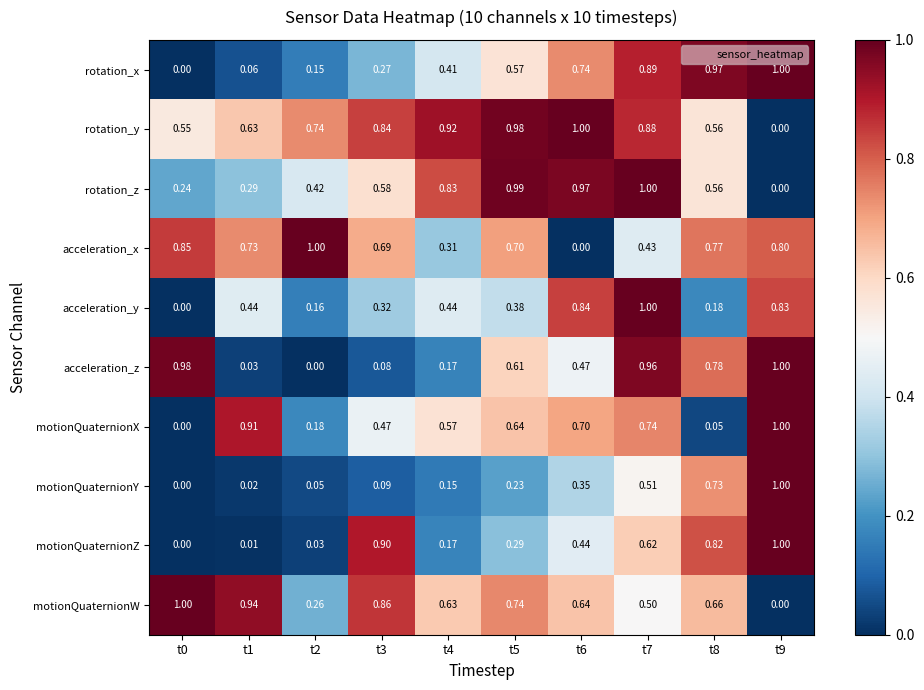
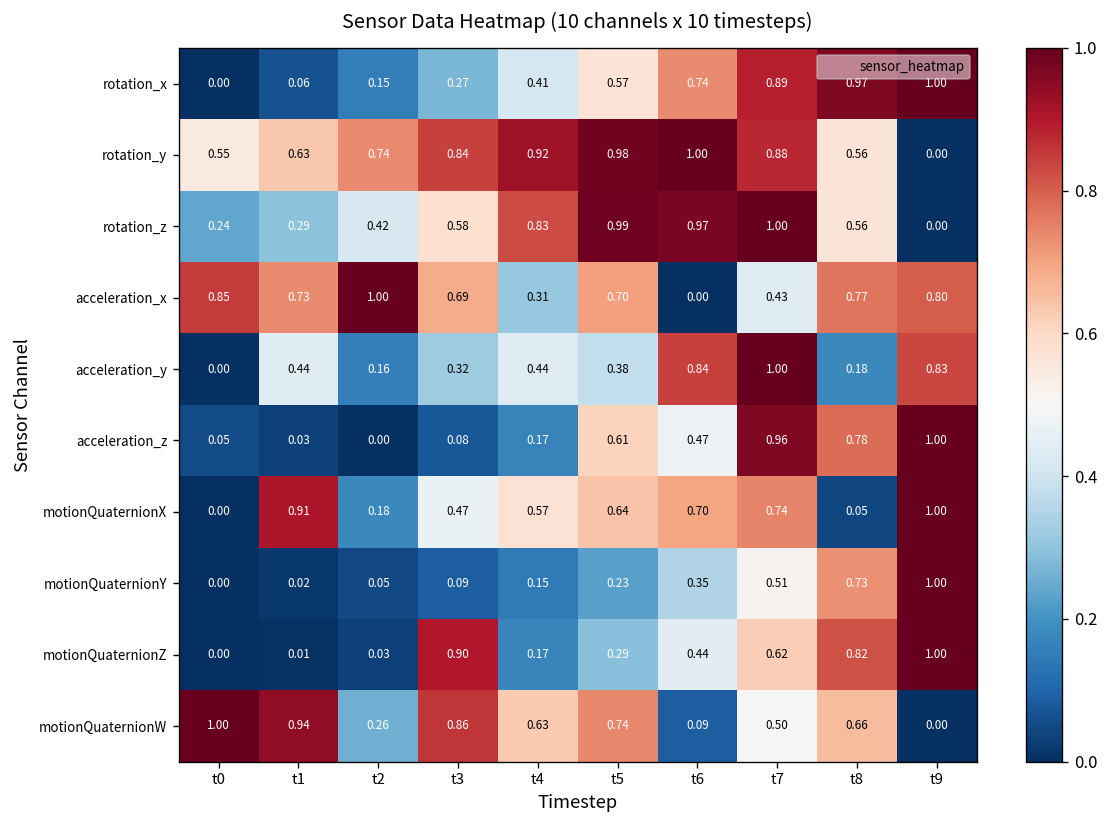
  {
    "rotation_x": {
      "t0": 0.00,
      "t1": 0.06,
      "t2": 0.15,
      "t3": 0.27,
      "t4": 0.41,
      "t5": 0.57,
      "t6": 0.74,
      "t7": 0.89,
      "t8": 0.97,
      "t9": 1.00
    },
    "rotation_y": {
      "t0": 0.55,
      "t1": 0.63,
      "t2": 0.74,
      "t3": 0.84,
      "t4": 0.92,
      "t5": 0.98,
      "t6": 1.00,
      "t7": 0.88,
      "t8": 0.56,
      "t9": 0.00
    },
    "rotation_z": {
      "t0": 0.24,
      "t1": 0.29,
      "t2": 0.42,
      "t3": 0.58,
      "t4": 0.83,
      "t5": 0.99,
      "t6": 0.97,
      "t7": 1.00,
      "t8": 0.56,
      "t9": 0.00
    },
    "acceleration_x": {
      "t0": 0.85,
      "t1": 0.73,
      "t2": 1.00,
      "t3": 0.69,
      "t4": 0.31,
      "t5": 0.70,
      "t6": 0.00,
      "t7": 0.43,
      "t8": 0.77,
      "t9": 0.80
    },
    "acceleration_y": {
      "t0": 0.00,
      "t1": 0.44,
      "t2": 0.16,
      "t3": 0.32,
      "t4": 0.44,
      "t5": 0.38,
      "t6": 0.84,
      "t7": 1.00,
      "t8": 0.18,
      "t9": 0.83
    },
    "acceleration_z": {
-     "t0": 0.98,
+     "t0": 0.05,
      "t1": 0.03,
      "t2": 0.00,
      "t3": 0.08,
      "t4": 0.17,
      "t5": 0.61,
      "t6": 0.47,
      "t7": 0.96,
      "t8": 0.78,
      "t9": 1.00
    },
    "motionQuaternionX": {
      "t0": 0.00,
      "t1": 0.91,
      "t2": 0.18,
      "t3": 0.47,
      "t4": 0.57,
      "t5": 0.64,
      "t6": 0.70,
      "t7": 0.74,
      "t8": 0.05,
      "t9": 1.00
    },
    "motionQuaternionY": {
      "t0": 0.00,
      "t1": 0.02,
      "t2": 0.05,
      "t3": 0.09,
      "t4": 0.15,
      "t5": 0.23,
      "t6": 0.35,
      "t7": 0.51,
      "t8": 0.73,
      "t9": 1.00
    },
    "motionQuaternionZ": {
      "t0": 0.00,
      "t1": 0.01,
      "t2": 0.03,
      "t3": 0.90,
      "t4": 0.17,
      "t5": 0.29,
      "t6": 0.44,
      "t7": 0.62,
      "t8": 0.82,
      "t9": 1.00
    },
    "motionQuaternionW": {
      "t0": 1.00,
      "t1": 0.94,
      "t2": 0.26,
      "t3": 0.86,
      "t4": 0.63,
      "t5": 0.74,
-     "t6": 0.64,
+     "t6": 0.09,
      "t7": 0.50,
      "t8": 0.66,
      "t9": 0.00
    }
  }
